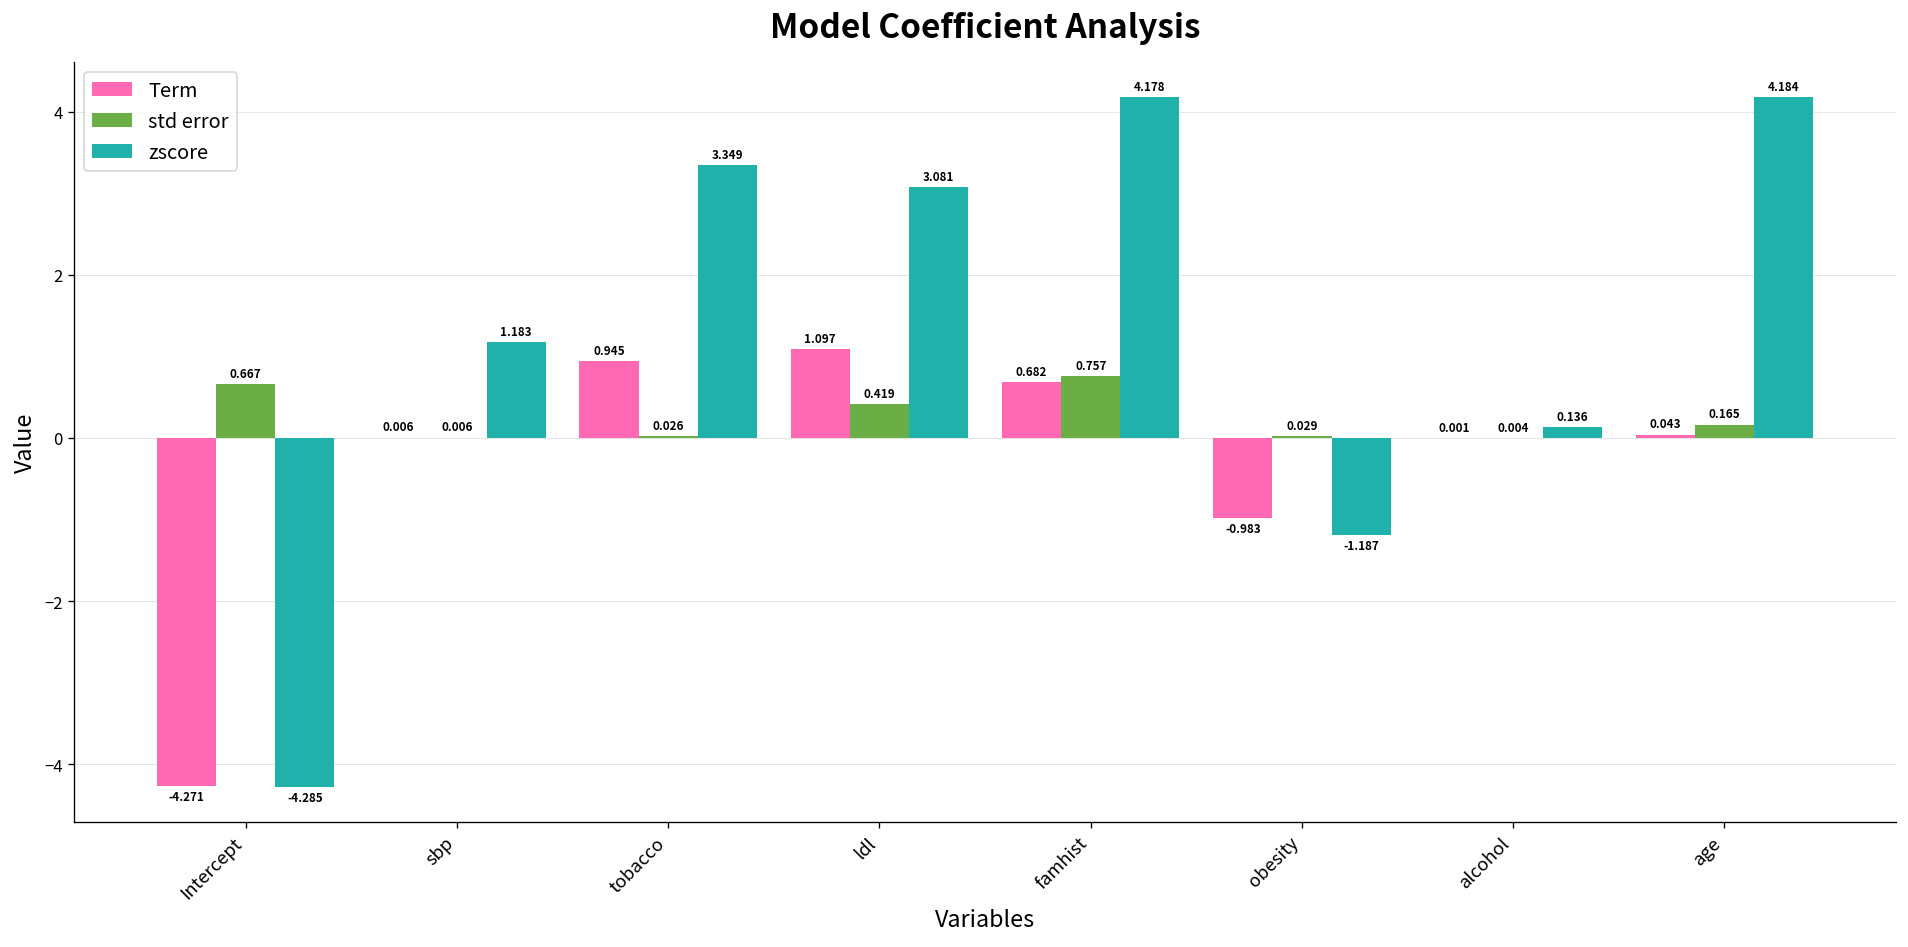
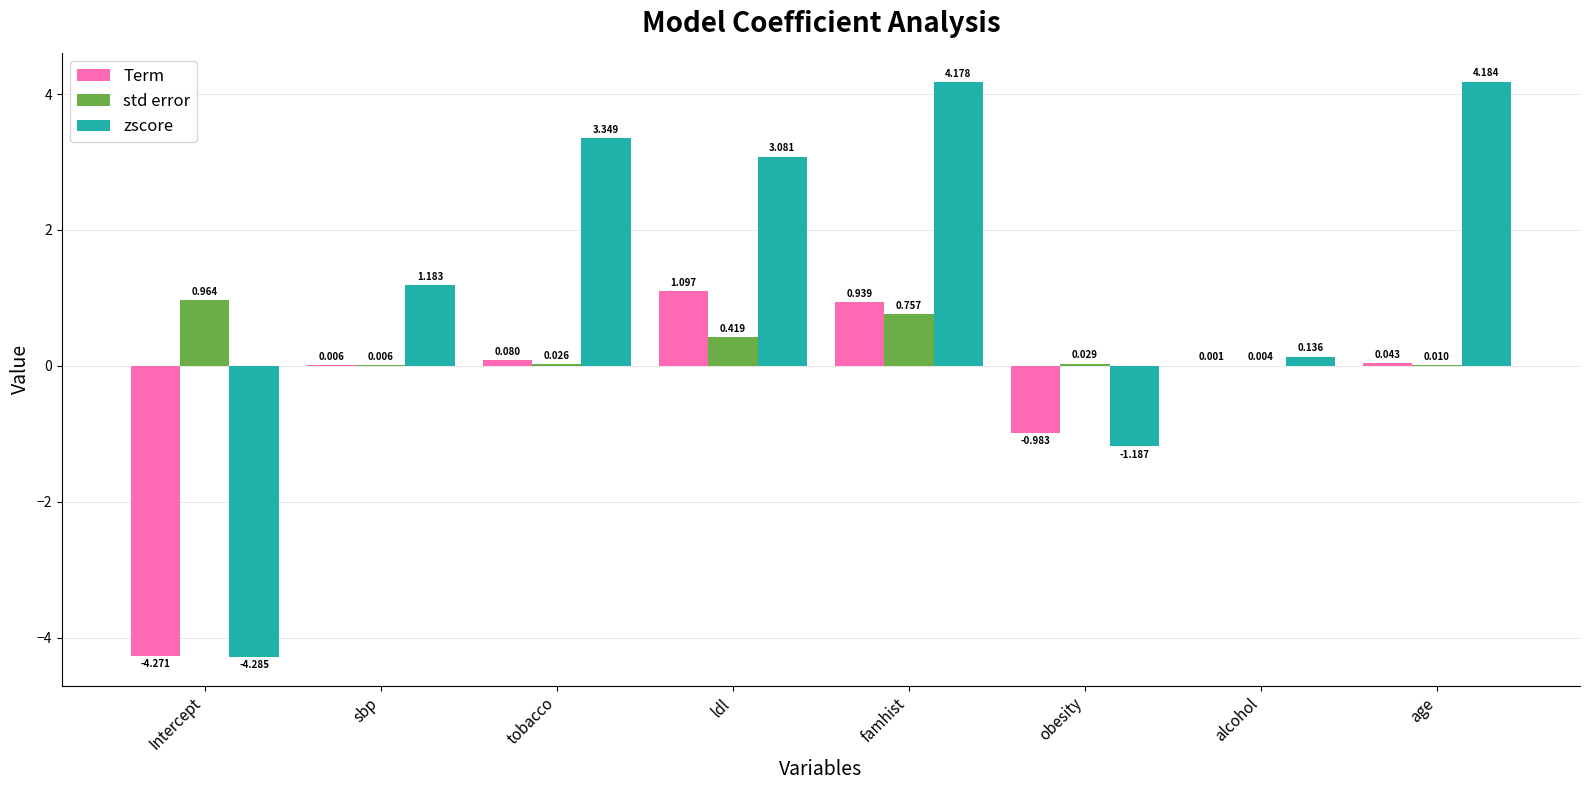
  {
    "Term": {
      "Intercept": -4.271,
      "sbp": 0.006,
-     "tobacco": 0.945,
+     "tobacco": 0.080,
      "ldl": 1.097,
-     "famhist": 0.682,
+     "famhist": 0.939,
      "obesity": -0.983,
      "alcohol": 0.001,
      "age": 0.043
    },
    "std error": {
-     "Intercept": 0.667,
+     "Intercept": 0.964,
      "sbp": 0.006,
      "tobacco": 0.026,
      "ldl": 0.419,
      "famhist": 0.757,
      "obesity": 0.029,
      "alcohol": 0.004,
-     "age": 0.165
+     "age": 0.010
    },
    "zscore": {
      "Intercept": -4.285,
      "sbp": 1.183,
      "tobacco": 3.349,
      "ldl": 3.081,
      "famhist": 4.178,
      "obesity": -1.187,
      "alcohol": 0.136,
      "age": 4.184
    }
  }
